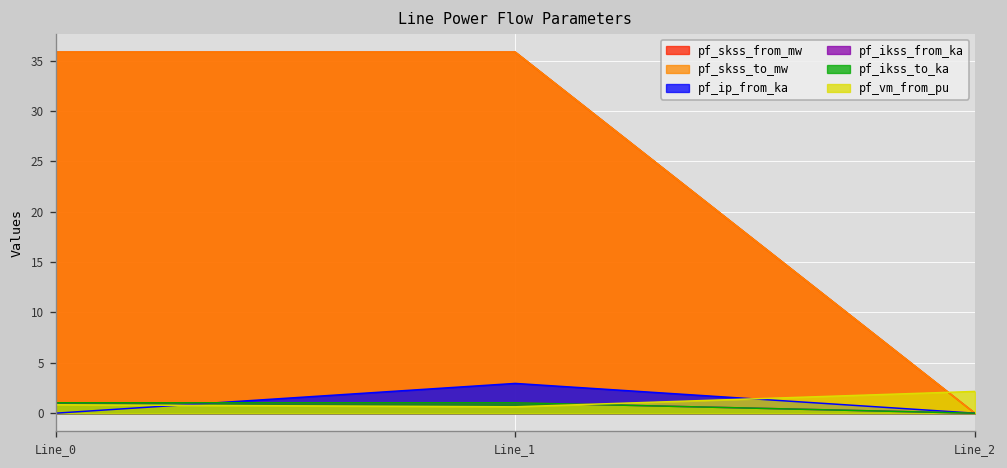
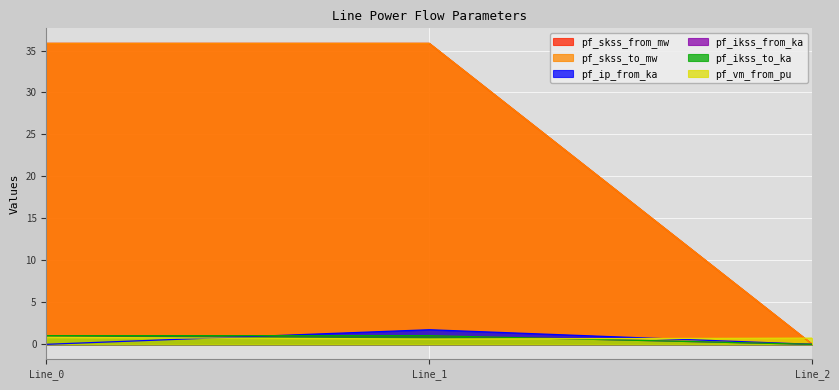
  {
    "pf_skss_to_mw": {
      "Line_0": 36,
      "Line_1": 36
    },
    "pf_ip_from_ka": {
      "Line_0": 0,
-     "Line_1": 3
+     "Line_1": 2
    },
    "pf_ikss_to_ka": {
      "Line_1": 1
    },
    "pf_vm_from_pu": {
      "Line_1": 1,
-     "Line_2": 2
+     "Line_2": 1
    }
  }
